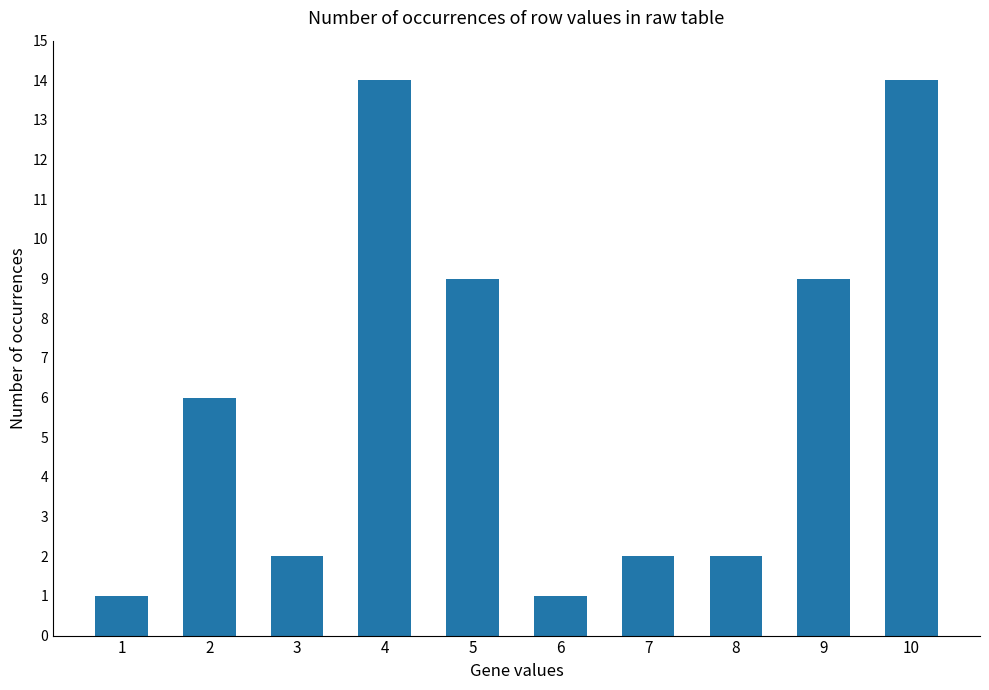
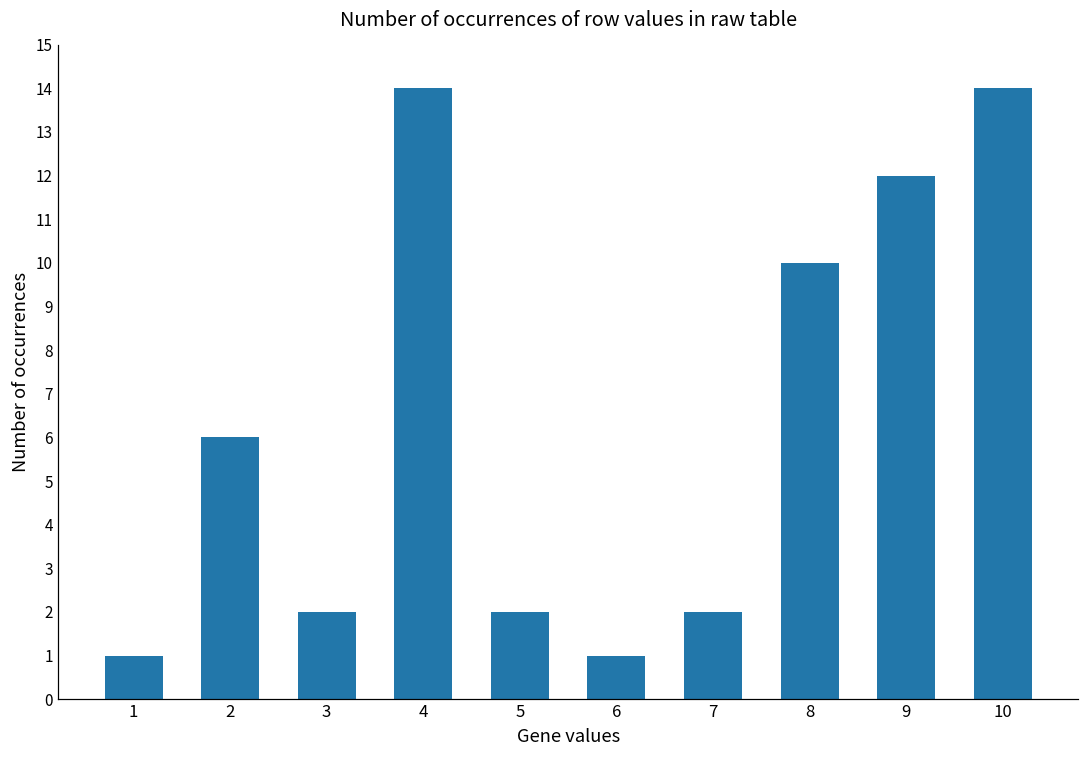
  {
    "1": 1,
    "2": 6,
    "3": 2,
    "4": 14,
-   "5": 9,
+   "5": 2,
    "6": 1,
    "7": 2,
-   "8": 2,
-   "9": 9,
+   "8": 10,
+   "9": 12,
    "10": 14
  }
